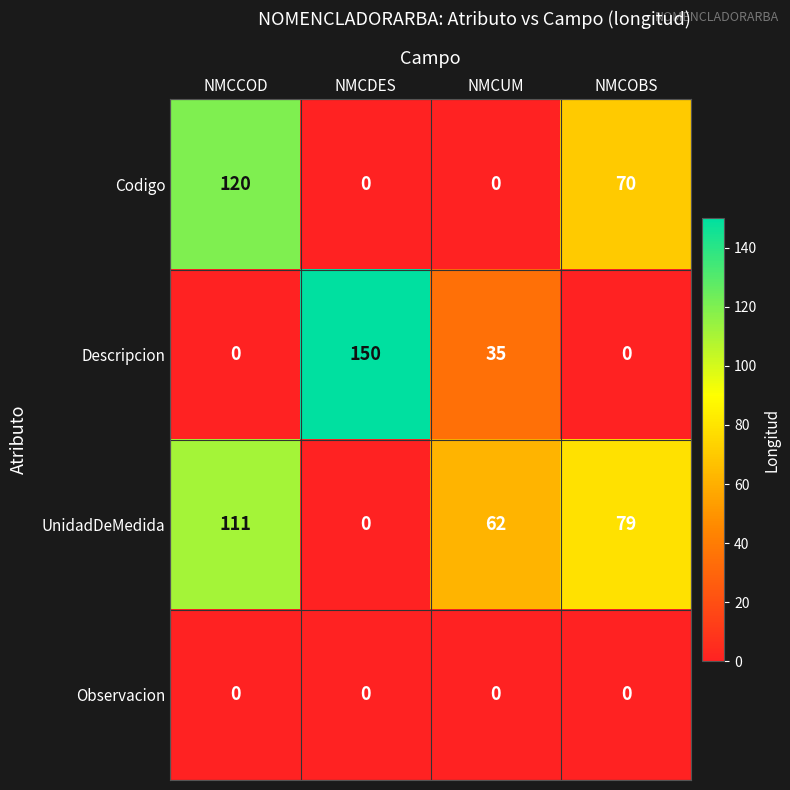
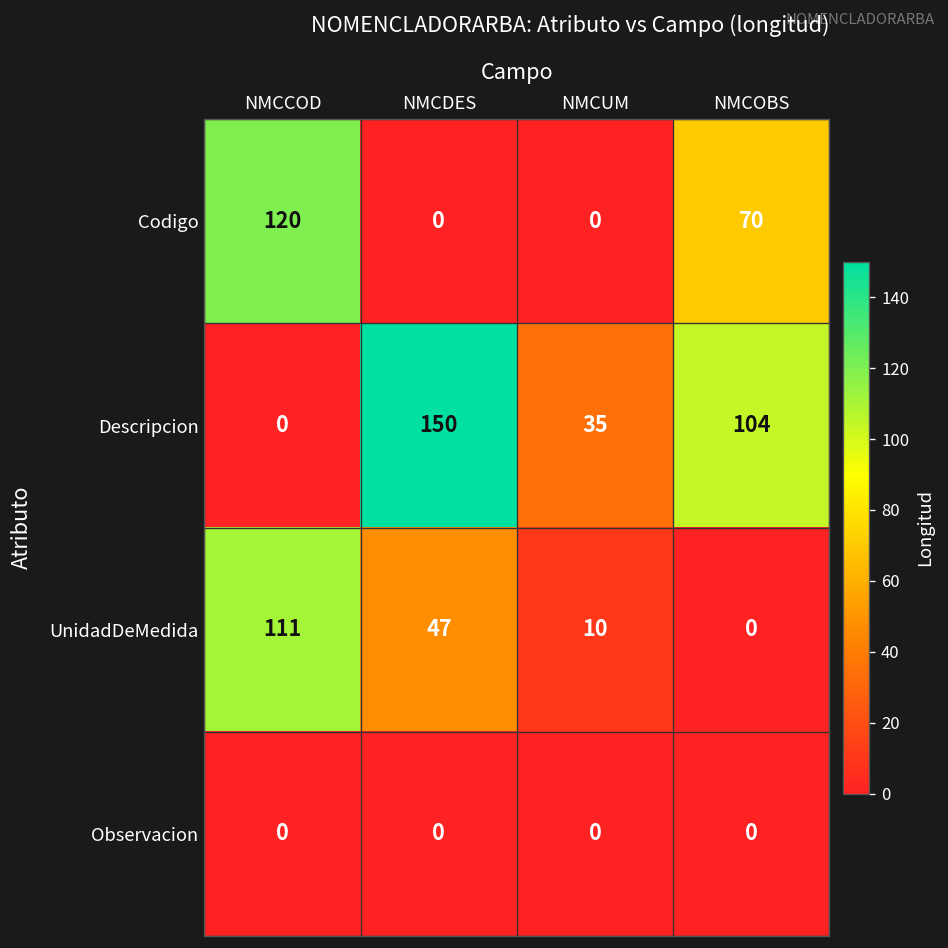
  {
    "Codigo": {
      "NMCCOD": 120,
      "NMCDES": 0,
      "NMCUM": 0,
      "NMCOBS": 70
    },
    "Descripcion": {
      "NMCCOD": 0,
      "NMCDES": 150,
      "NMCUM": 35,
-     "NMCOBS": 0
+     "NMCOBS": 104
    },
    "UnidadDeMedida": {
      "NMCCOD": 111,
-     "NMCDES": 0,
-     "NMCUM": 62,
-     "NMCOBS": 79
+     "NMCDES": 47,
+     "NMCUM": 10,
+     "NMCOBS": 0
    },
    "Observacion": {
      "NMCCOD": 0,
      "NMCDES": 0,
      "NMCUM": 0,
      "NMCOBS": 0
    }
  }
